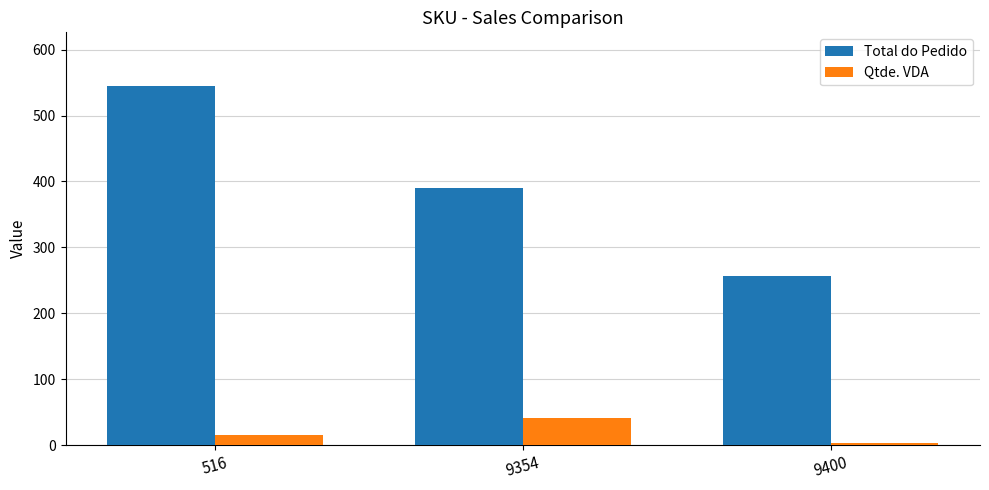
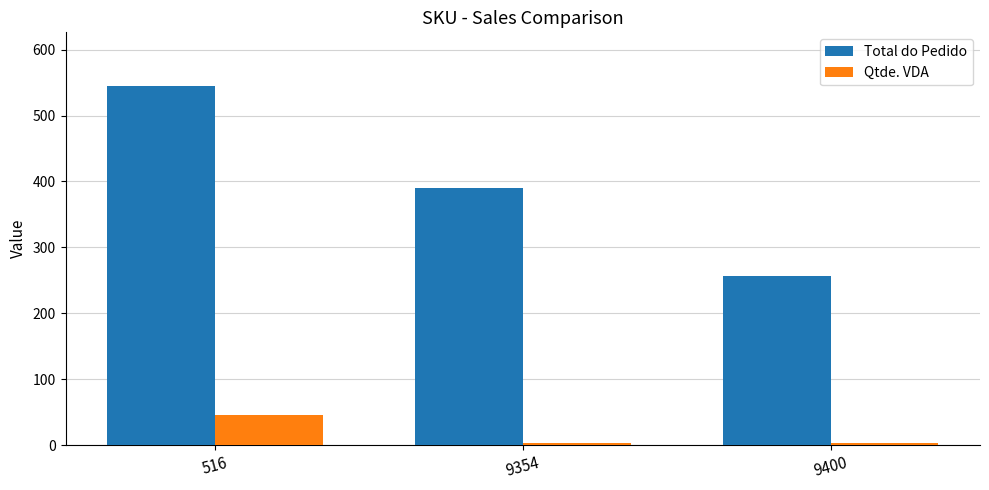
  {
    "Total do Pedido": {
      "516": 540,
      "9354": 390,
      "9400": 260
    },
    "Qtde. VDA": {
-     "516": 20,
-     "9354": 40
+     "516": 50,
+     "9354": 0
    }
  }
